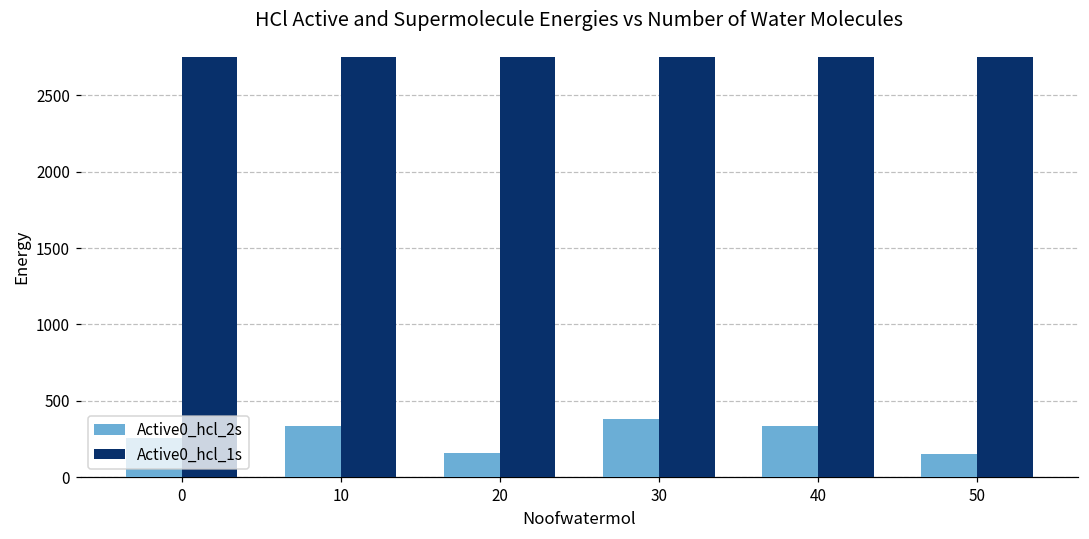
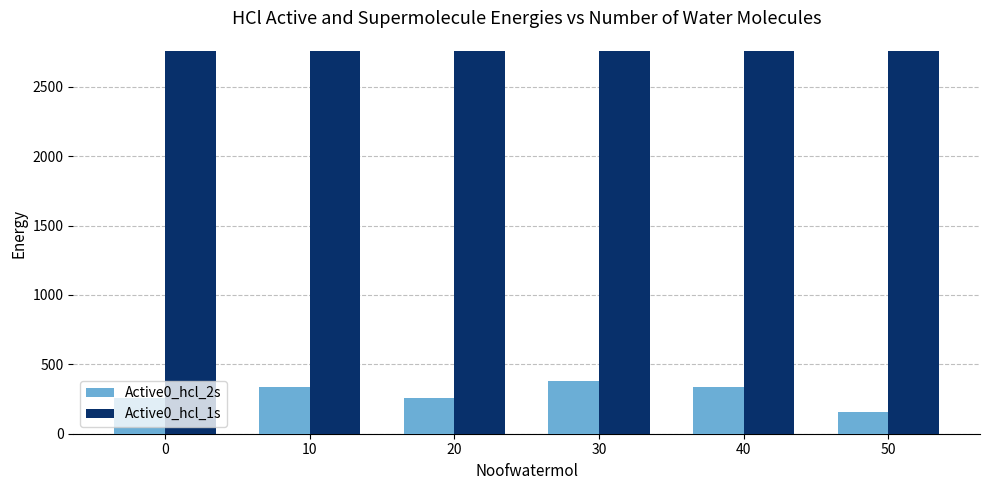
  {
    "Active0_hcl_2s": {
      "10": 340,
-     "20": 160,
+     "20": 250,
      "30": 380,
      "40": 340,
      "50": 150
    },
    "Active0_hcl_1s": {
      "0": 2750,
      "10": 2750,
      "20": 2750,
      "30": 2750,
      "40": 2750,
      "50": 2750
    }
  }
